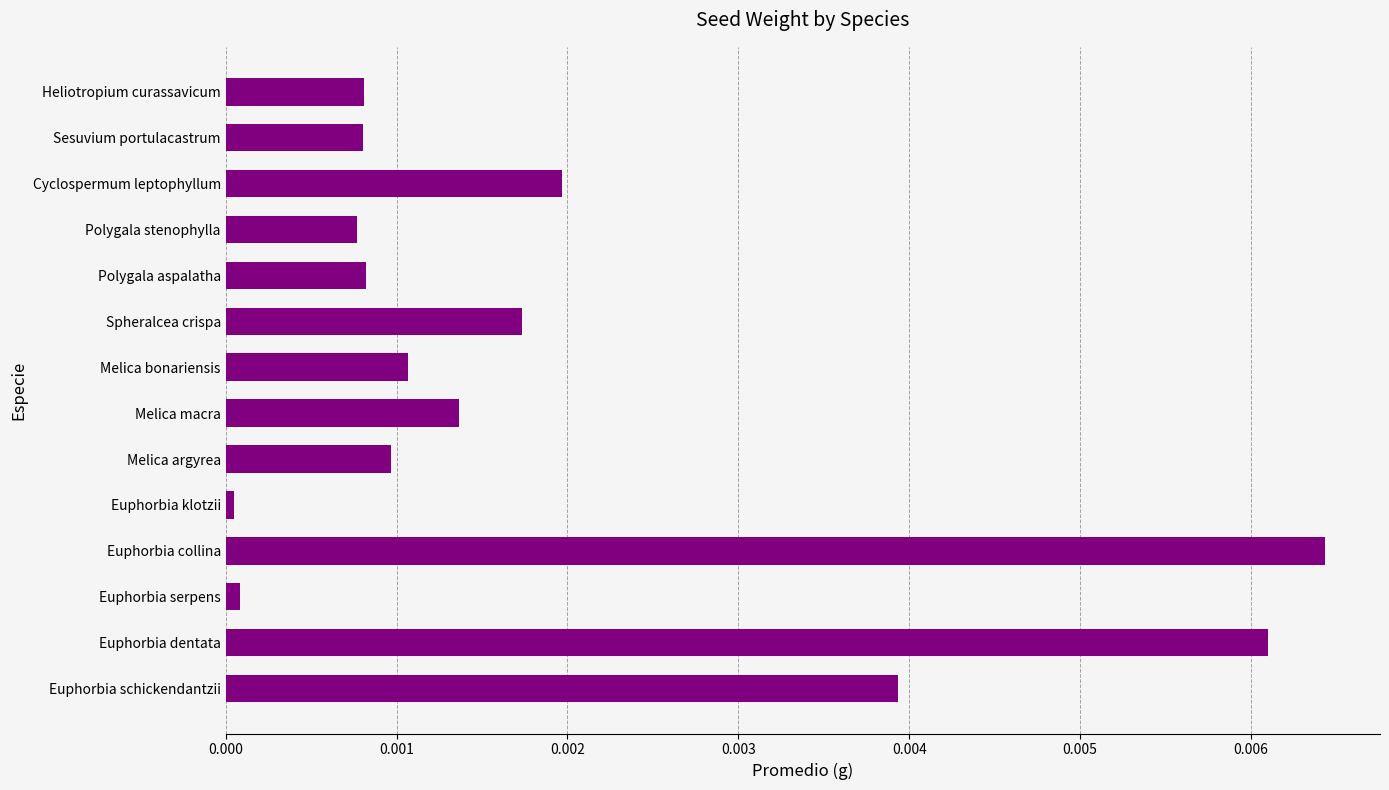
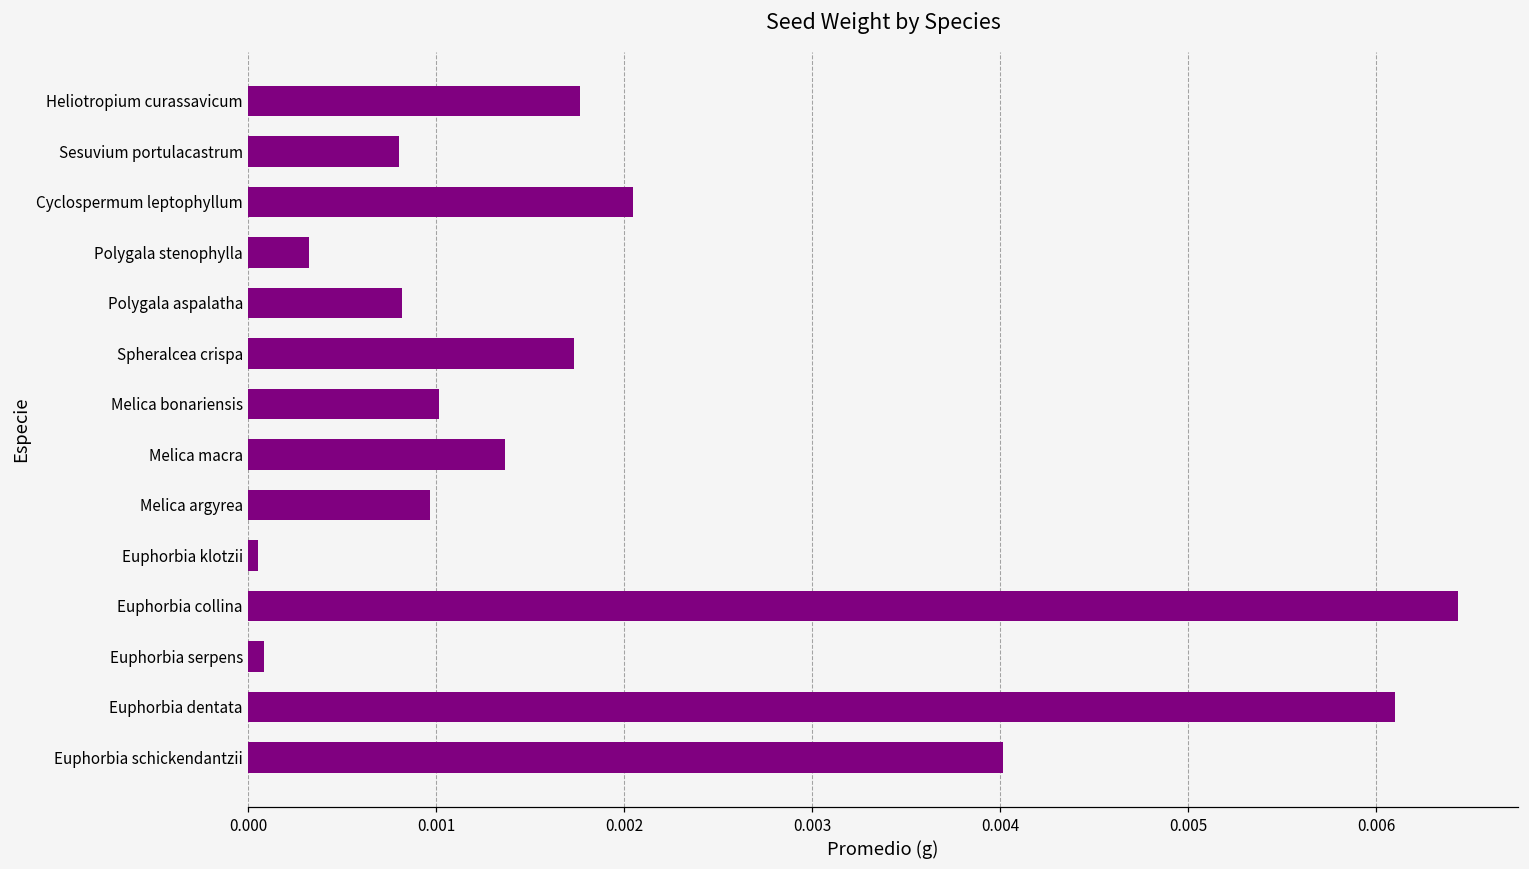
  {
-   "Heliotropium curassavicum": 0.00081,
+   "Heliotropium curassavicum": 0.00177,
    "Sesuvium portulacastrum": 0.00080,
-   "Cyclospermum leptophyllum": 0.00197,
-   "Polygala stenophylla": 0.00077,
+   "Cyclospermum leptophyllum": 0.00205,
+   "Polygala stenophylla": 0.00032,
    "Polygala aspalatha": 0.00082,
    "Spheralcea crispa": 0.00174,
-   "Melica bonariensis": 0.00107,
+   "Melica bonariensis": 0.00102,
    "Melica macra": 0.00137,
    "Melica argyrea": 0.00097,
    "Euphorbia klotzii": 0.00005,
    "Euphorbia collina": 0.00643,
    "Euphorbia serpens": 0.00008,
    "Euphorbia dentata": 0.00610,
-   "Euphorbia schickendantzii": 0.00393
+   "Euphorbia schickendantzii": 0.00402
  }
